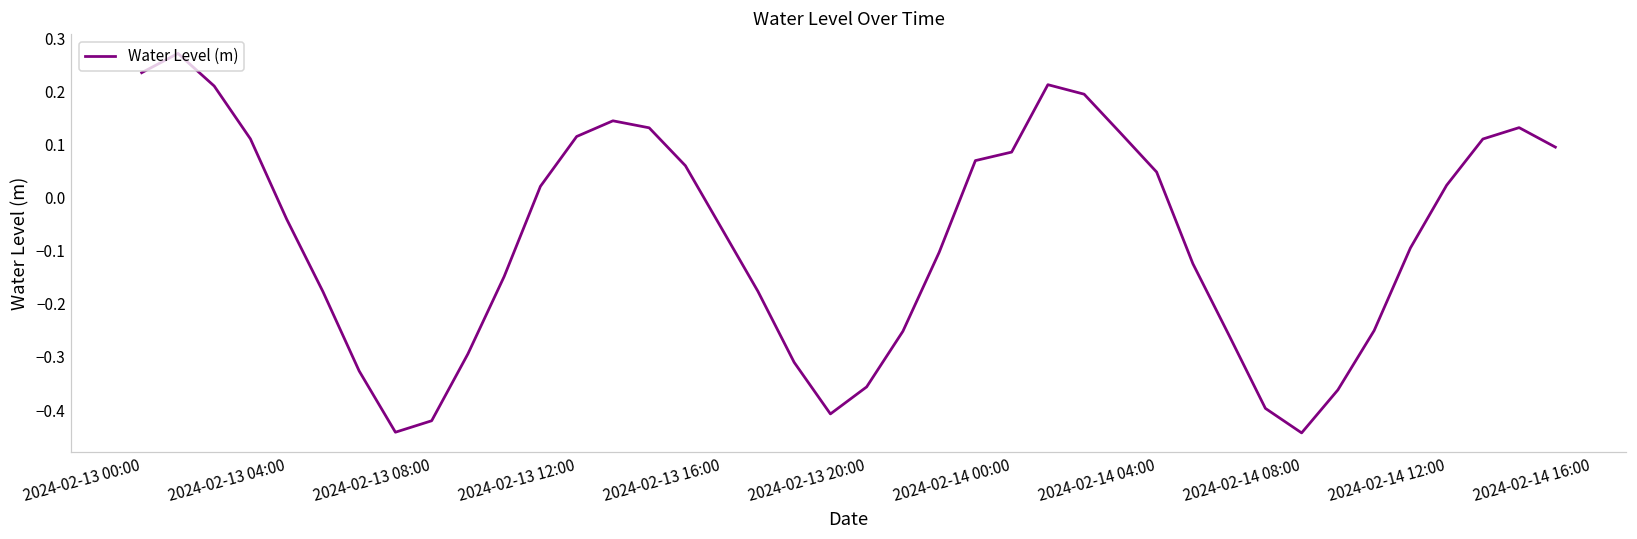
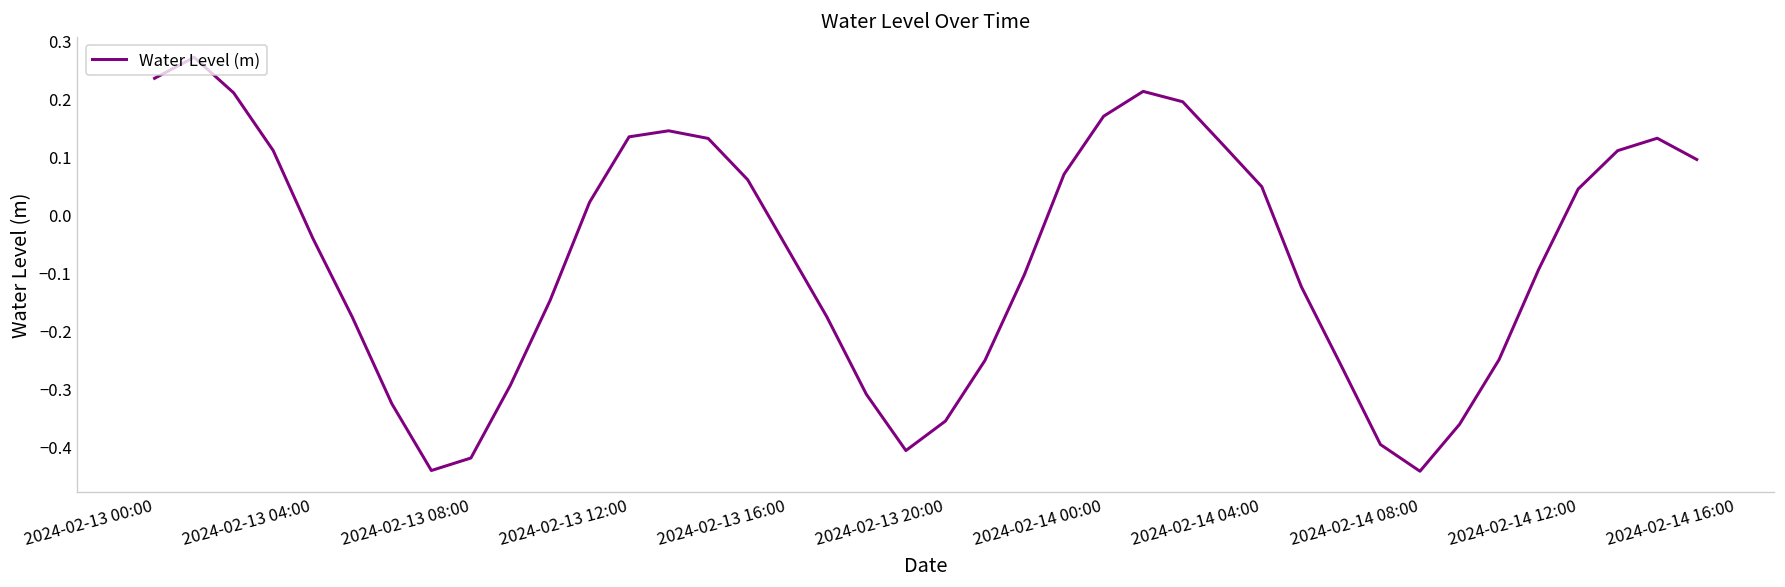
  {
    "2024-02-13 00:00": 0.24,
    "2024-02-13 04:00": -0.04,
    "2024-02-13 08:00": -0.42,
-   "2024-02-13 12:00": 0.12,
+   "2024-02-13 12:00": 0.13,
    "2024-02-13 16:00": -0.06,
    "2024-02-13 20:00": -0.36,
-   "2024-02-14 00:00": 0.09,
+   "2024-02-14 00:00": 0.17,
    "2024-02-14 04:00": 0.05,
    "2024-02-14 08:00": -0.44,
-   "2024-02-14 12:00": 0.02
+   "2024-02-14 12:00": 0.04
  }
